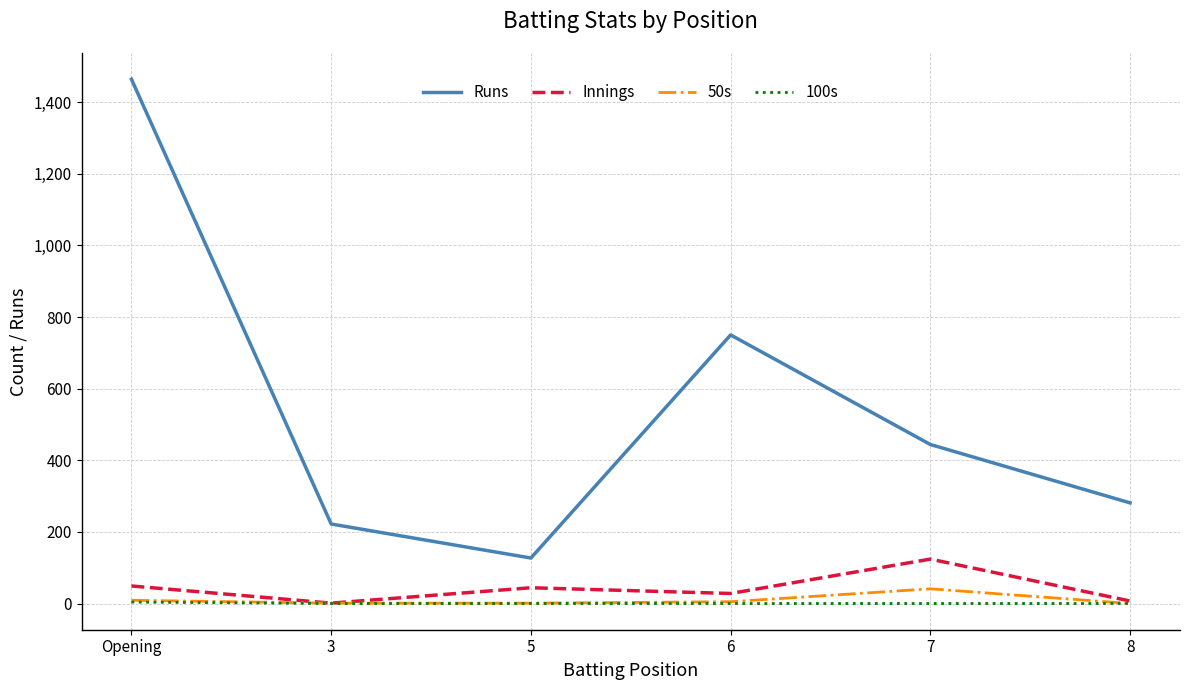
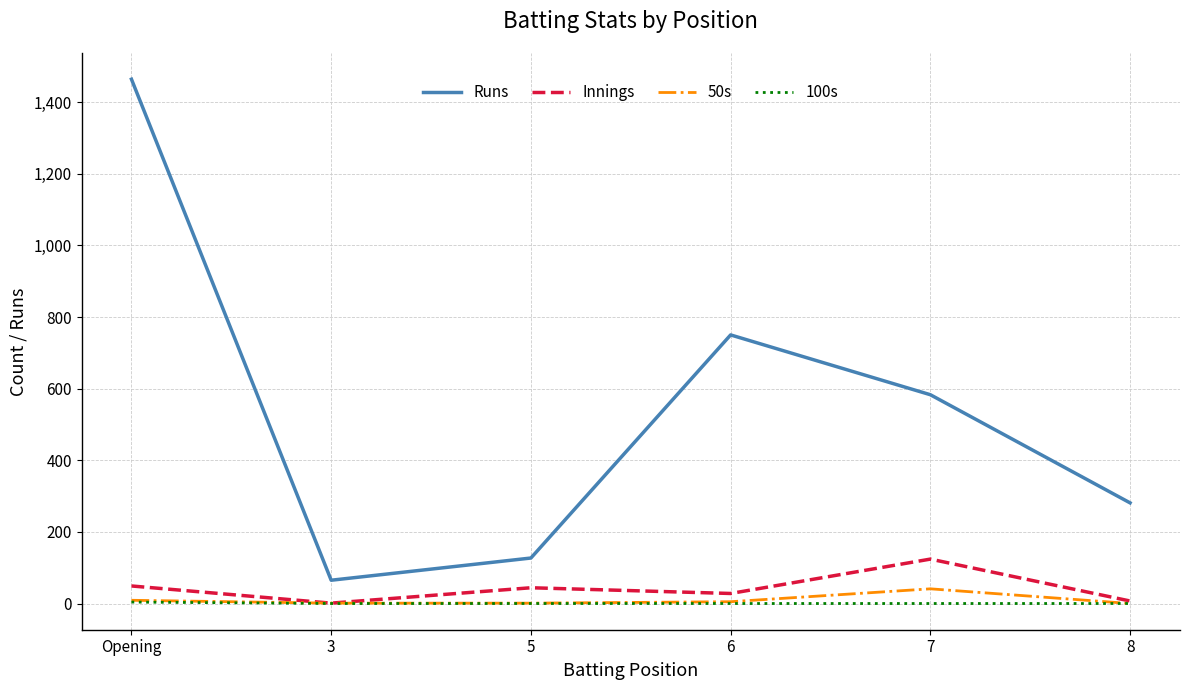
  {
    "Runs": {
      "Opening": "1,460",
-     "3": "220",
+     "3": "70",
      "5": "130",
      "6": "750",
-     "7": "440",
+     "7": "580",
      "8": "280"
    },
    "Innings": {
      "Opening": "50",
      "5": "40",
      "6": "30",
      "7": "120"
    },
    "50s": {
      "7": "40"
    },
    "100s": {
      "7": "0"
    }
  }
